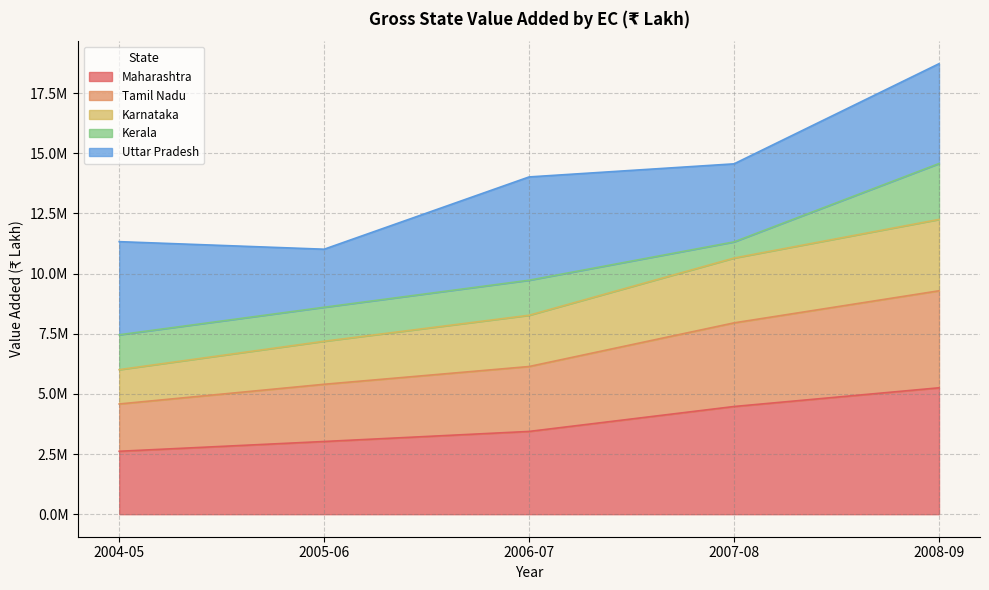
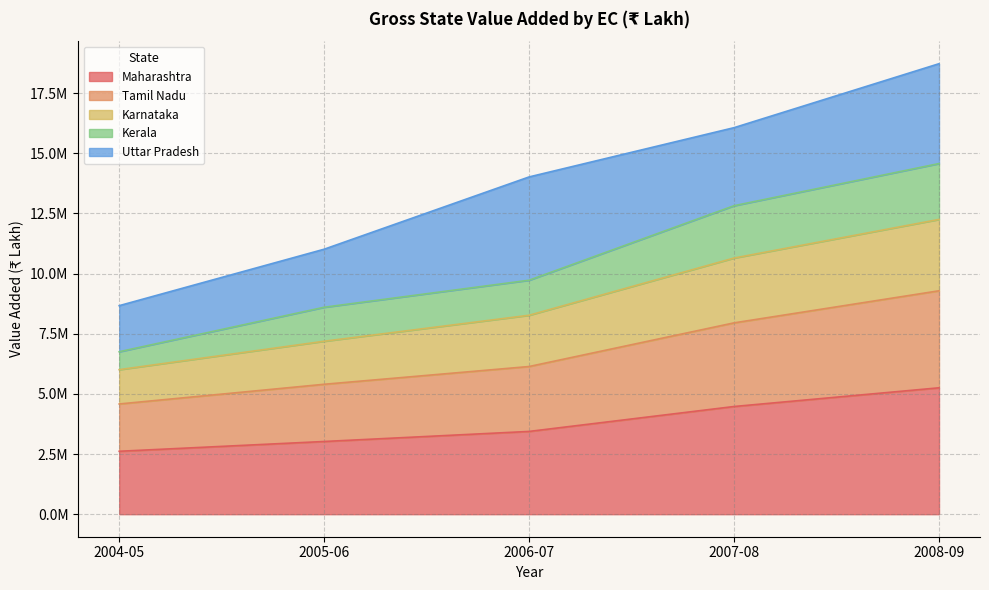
  {
    "Kerala": {
-     "2004-05": 1400000,
+     "2004-05": 700000,
      "2005-06": 1400000,
      "2006-07": 1500000,
-     "2007-08": 700000,
+     "2007-08": 2200000,
      "2008-09": 2300000
    },
    "Uttar Pradesh": {
-     "2004-05": 3900000,
+     "2004-05": 1900000,
      "2005-06": 2400000,
      "2006-07": 4300000,
      "2007-08": 3200000,
      "2008-09": 4100000
    }
  }
